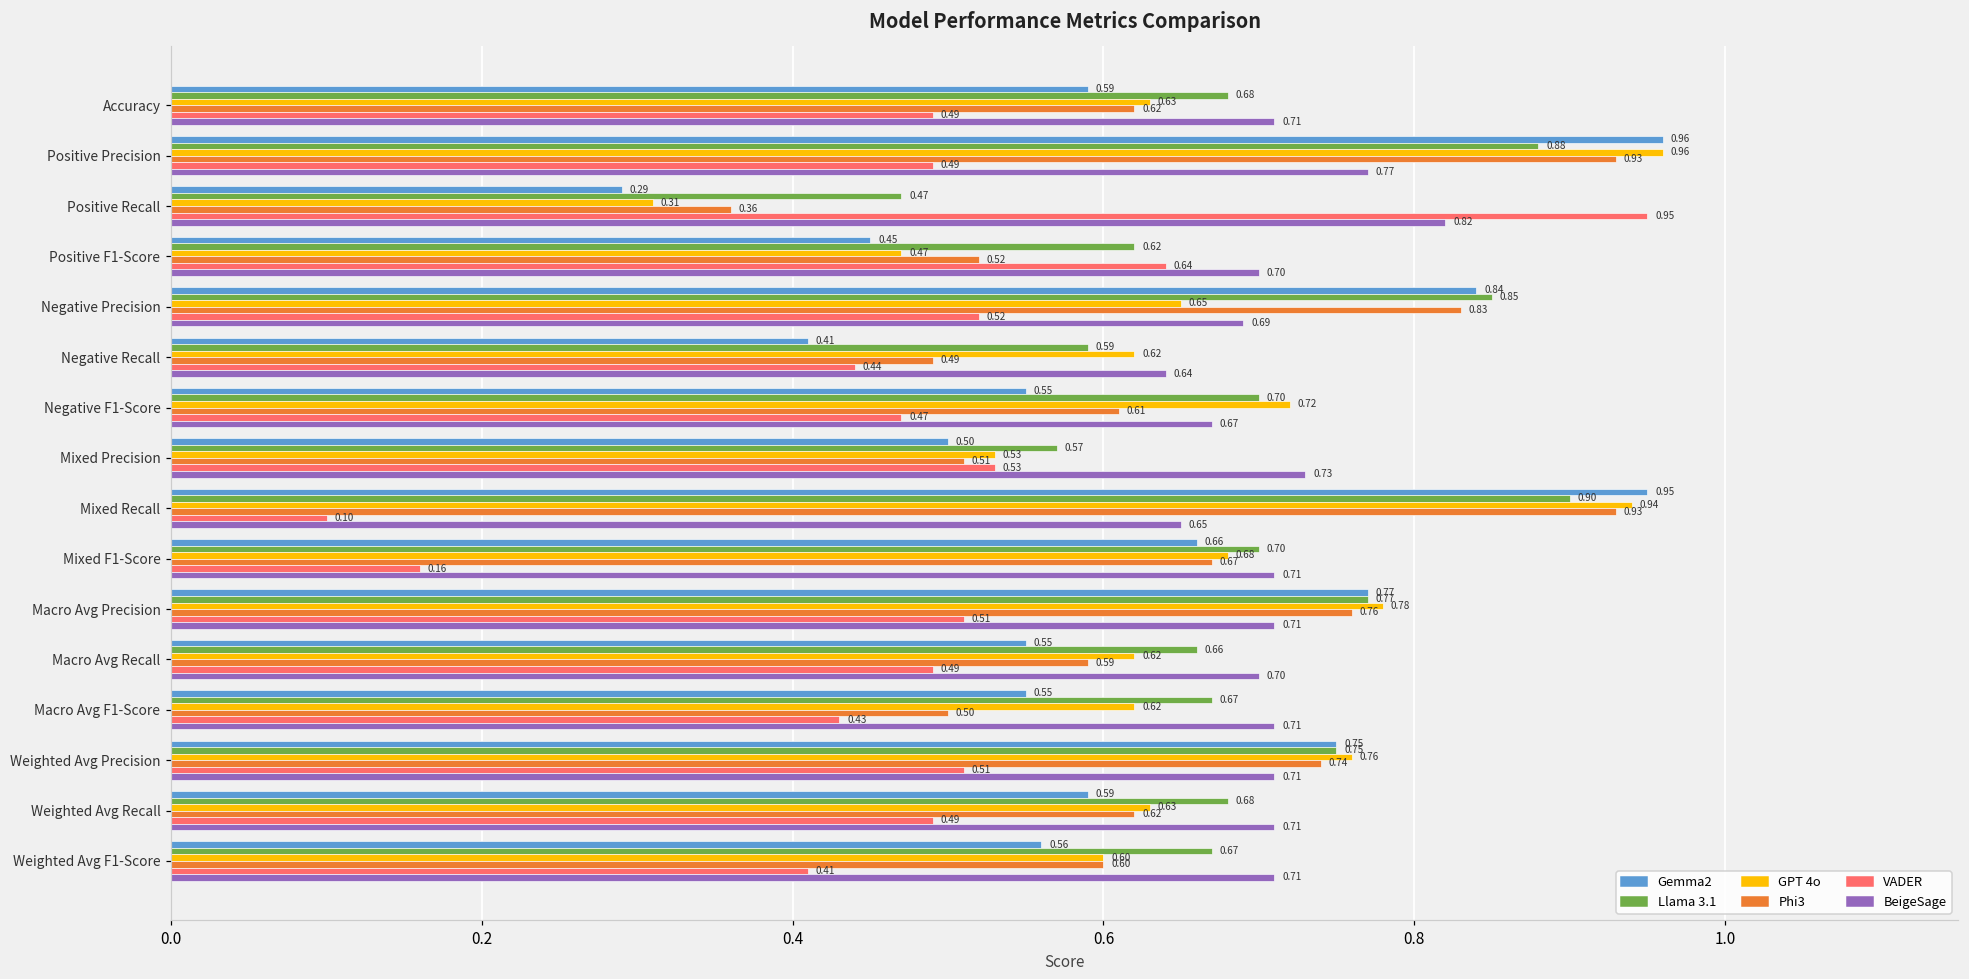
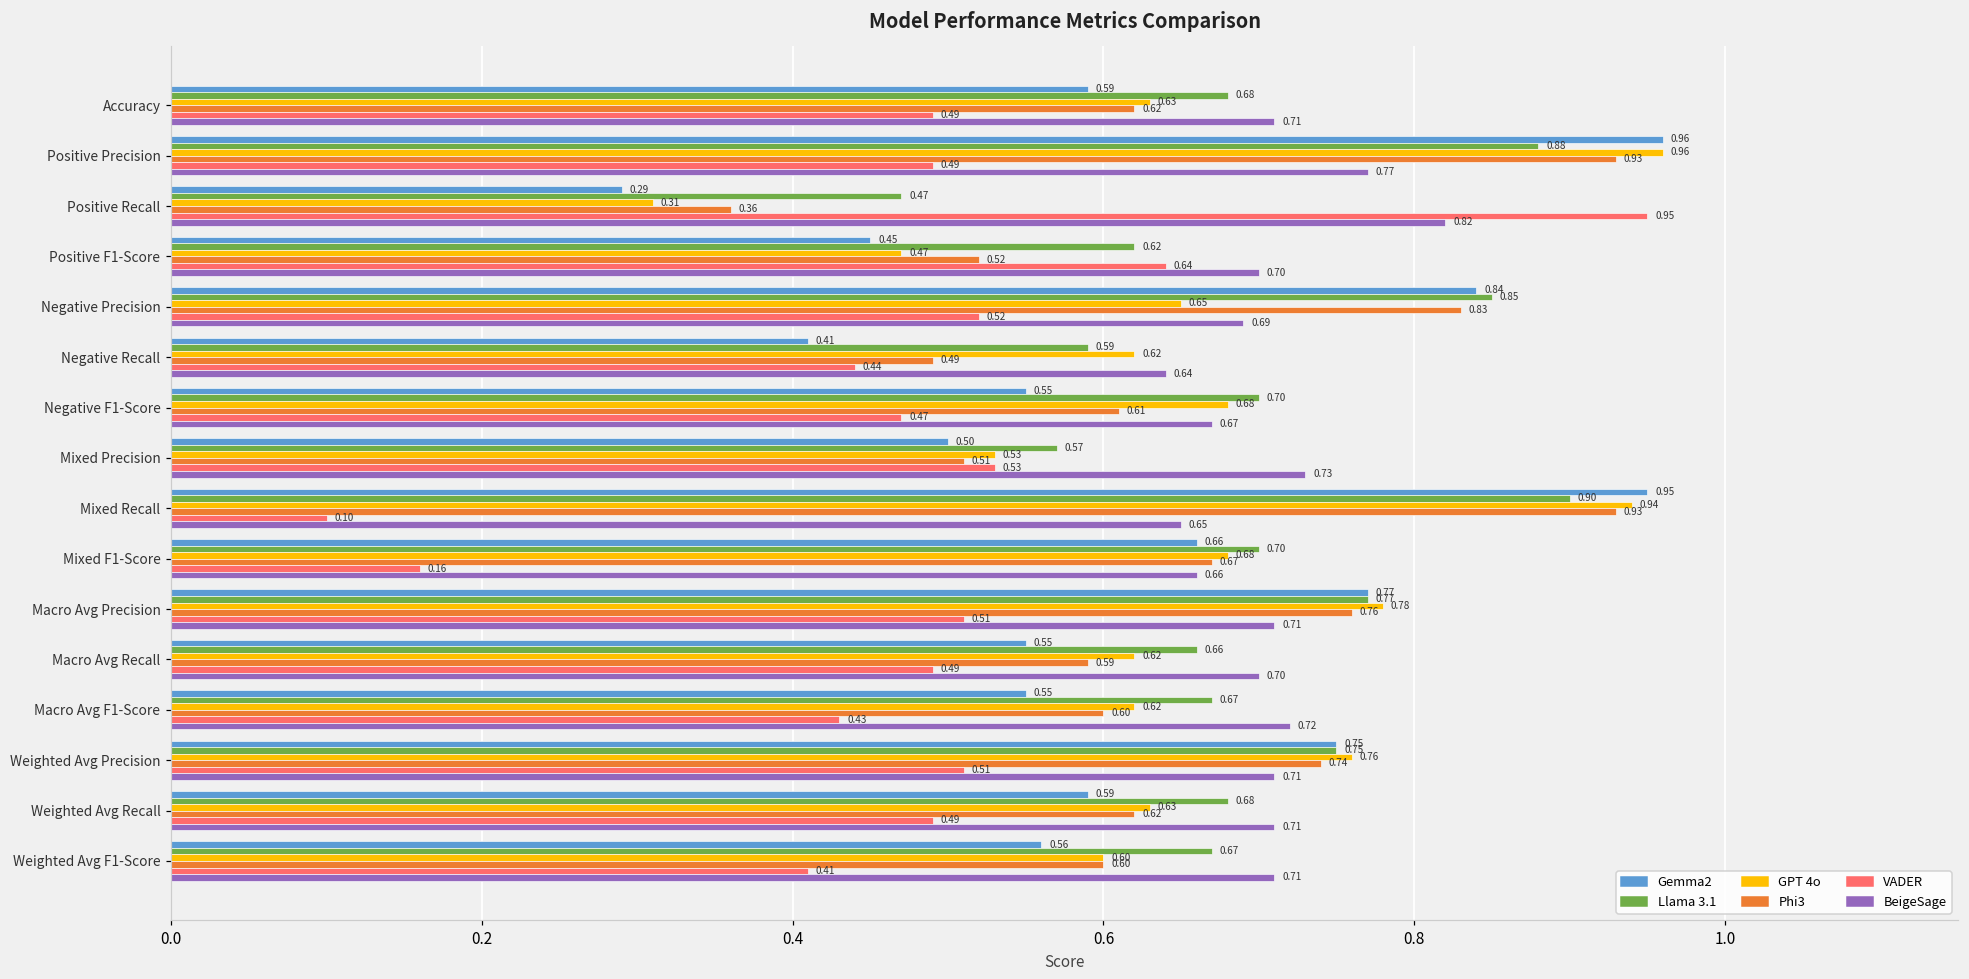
  {
    "Gemma2": {
      "Accuracy": 0.59,
      "Positive Precision": 0.96,
      "Positive Recall": 0.29,
      "Positive F1-Score": 0.45,
      "Negative Precision": 0.84,
      "Negative Recall": 0.41,
      "Negative F1-Score": 0.55,
      "Mixed Precision": 0.50,
      "Mixed Recall": 0.95,
      "Mixed F1-Score": 0.66,
      "Macro Avg Recall": 0.55,
      "Macro Avg F1-Score": 0.55,
      "Weighted Avg Recall": 0.59,
      "Weighted Avg F1-Score": 0.56
    },
    "Llama 3.1": {
      "Accuracy": 0.68,
      "Positive Precision": 0.88,
      "Positive Recall": 0.47,
      "Positive F1-Score": 0.62,
      "Negative Precision": 0.85,
      "Negative Recall": 0.59,
      "Negative F1-Score": 0.70,
      "Mixed Precision": 0.57,
      "Mixed Recall": 0.90,
      "Mixed F1-Score": 0.70,
      "Macro Avg Recall": 0.66,
      "Macro Avg F1-Score": 0.67,
      "Weighted Avg Recall": 0.68,
      "Weighted Avg F1-Score": 0.67
    },
    "GPT 4o": {
      "Accuracy": 0.63,
      "Positive Precision": 0.96,
      "Positive Recall": 0.31,
      "Positive F1-Score": 0.47,
      "Negative Precision": 0.65,
      "Negative Recall": 0.62,
-     "Negative F1-Score": 0.72,
+     "Negative F1-Score": 0.68,
      "Mixed Precision": 0.53,
      "Mixed Recall": 0.94,
      "Mixed F1-Score": 0.68,
      "Macro Avg Precision": 0.78,
      "Macro Avg Recall": 0.62,
      "Macro Avg F1-Score": 0.62,
      "Weighted Avg Precision": 0.76,
      "Weighted Avg Recall": 0.63
    },
    "Phi3": {
      "Accuracy": 0.62,
      "Positive Precision": 0.93,
      "Positive Recall": 0.36,
      "Positive F1-Score": 0.52,
      "Negative Precision": 0.83,
      "Negative Recall": 0.49,
      "Negative F1-Score": 0.61,
      "Mixed Precision": 0.51,
      "Mixed Recall": 0.93,
      "Mixed F1-Score": 0.67,
      "Macro Avg Precision": 0.76,
      "Macro Avg Recall": 0.59,
-     "Macro Avg F1-Score": 0.50,
+     "Macro Avg F1-Score": 0.60,
      "Weighted Avg Precision": 0.74,
      "Weighted Avg Recall": 0.62
    },
    "VADER": {
      "Accuracy": 0.49,
      "Positive Precision": 0.49,
      "Positive Recall": 0.95,
      "Positive F1-Score": 0.64,
      "Negative Precision": 0.52,
      "Negative Recall": 0.44,
      "Negative F1-Score": 0.47,
      "Mixed Precision": 0.53,
      "Mixed Recall": 0.10,
      "Mixed F1-Score": 0.16,
      "Macro Avg Precision": 0.51,
      "Macro Avg Recall": 0.49,
      "Macro Avg F1-Score": 0.43,
      "Weighted Avg Precision": 0.51,
      "Weighted Avg Recall": 0.49,
      "Weighted Avg F1-Score": 0.41
    },
    "BeigeSage": {
      "Accuracy": 0.71,
      "Positive Precision": 0.77,
      "Positive Recall": 0.82,
      "Positive F1-Score": 0.70,
      "Negative Precision": 0.69,
      "Negative Recall": 0.64,
      "Negative F1-Score": 0.67,
      "Mixed Precision": 0.73,
      "Mixed Recall": 0.65,
-     "Mixed F1-Score": 0.71,
+     "Mixed F1-Score": 0.66,
      "Macro Avg Precision": 0.71,
      "Macro Avg Recall": 0.70,
-     "Macro Avg F1-Score": 0.71,
+     "Macro Avg F1-Score": 0.72,
      "Weighted Avg Precision": 0.71,
      "Weighted Avg Recall": 0.71,
      "Weighted Avg F1-Score": 0.71
    }
  }
